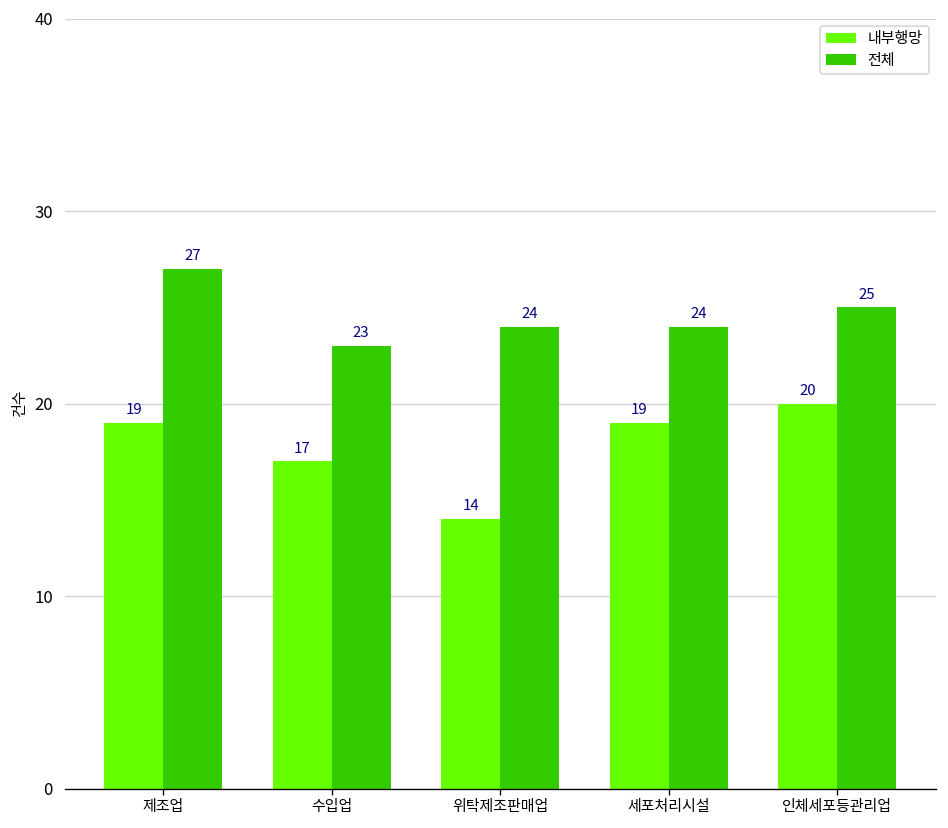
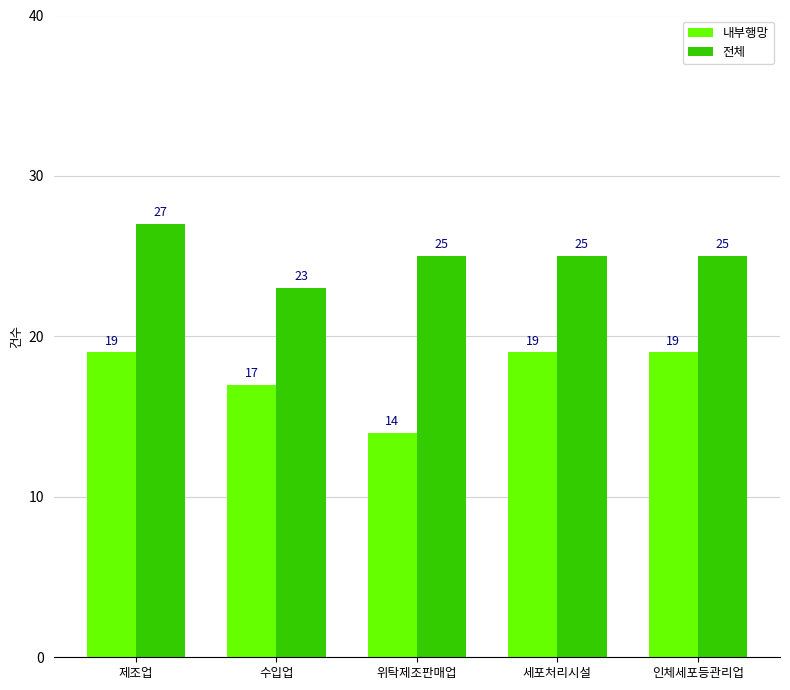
  {
    "내부행망": {
      "제조업": 19,
      "수입업": 17,
      "위탁제조판매업": 14,
      "세포처리시설": 19,
-     "인체세포등관리업": 20
+     "인체세포등관리업": 19
    },
    "전체": {
      "제조업": 27,
      "수입업": 23,
-     "위탁제조판매업": 24,
-     "세포처리시설": 24,
+     "위탁제조판매업": 25,
+     "세포처리시설": 25,
      "인체세포등관리업": 25
    }
  }
